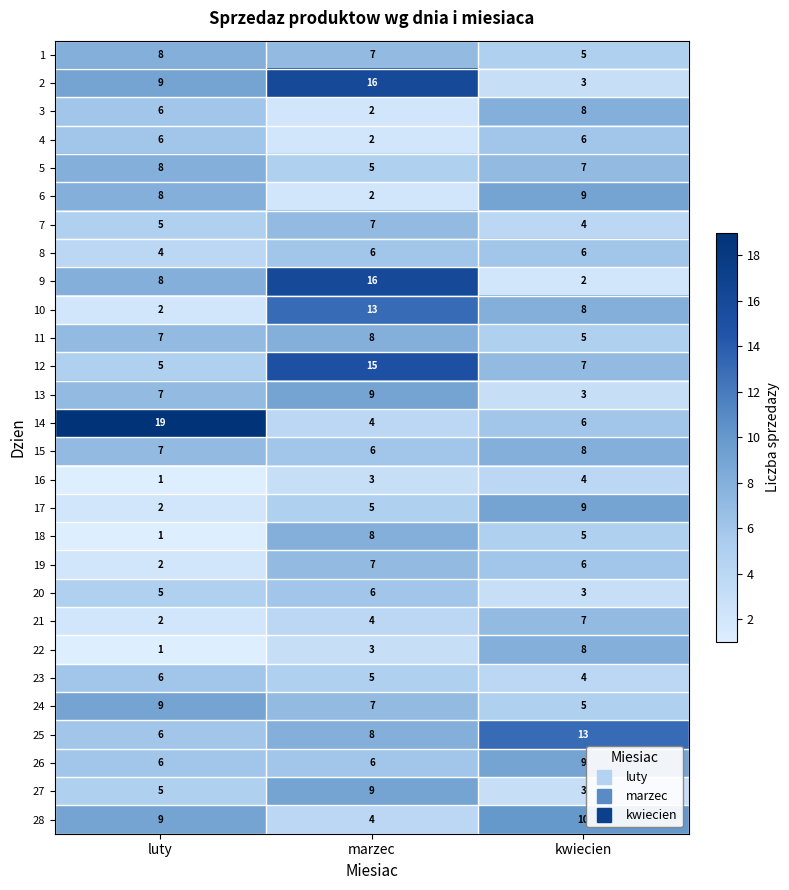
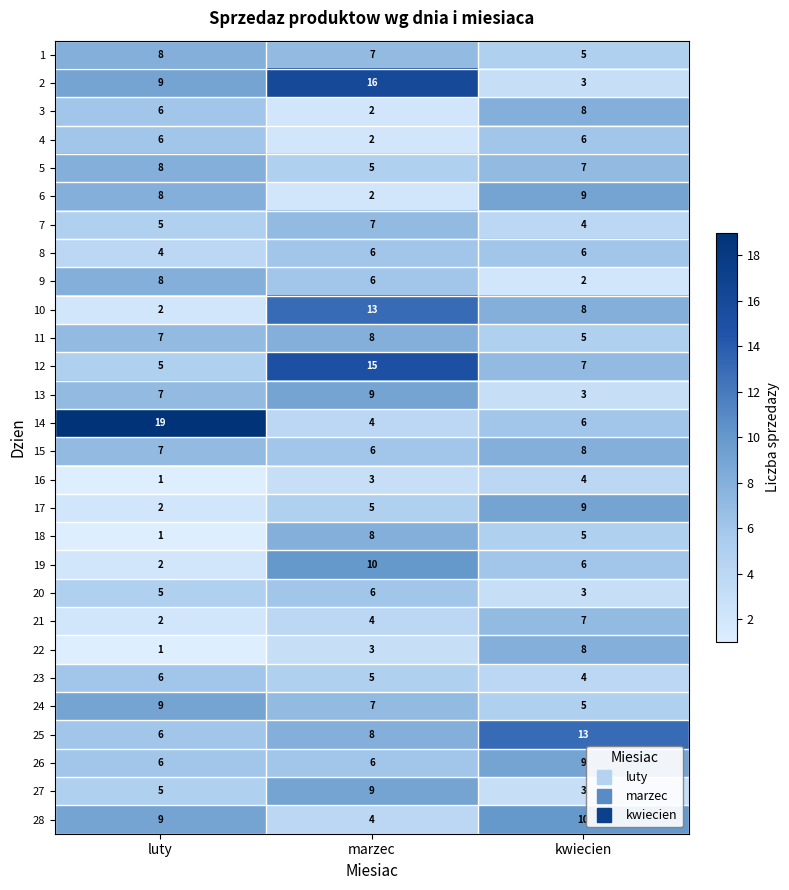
  {
    "1": {
      "luty": 8,
      "marzec": 7,
      "kwiecien": 5
    },
    "2": {
      "luty": 9,
      "marzec": 16,
      "kwiecien": 3
    },
    "3": {
      "luty": 6,
      "marzec": 2,
      "kwiecien": 8
    },
    "4": {
      "luty": 6,
      "marzec": 2,
      "kwiecien": 6
    },
    "5": {
      "luty": 8,
      "marzec": 5,
      "kwiecien": 7
    },
    "6": {
      "luty": 8,
      "marzec": 2,
      "kwiecien": 9
    },
    "7": {
      "luty": 5,
      "marzec": 7,
      "kwiecien": 4
    },
    "8": {
      "luty": 4,
      "marzec": 6,
      "kwiecien": 6
    },
    "9": {
      "luty": 8,
-     "marzec": 16,
+     "marzec": 6,
      "kwiecien": 2
    },
    "10": {
      "luty": 2,
      "marzec": 13,
      "kwiecien": 8
    },
    "11": {
      "luty": 7,
      "marzec": 8,
      "kwiecien": 5
    },
    "12": {
      "luty": 5,
      "marzec": 15,
      "kwiecien": 7
    },
    "13": {
      "luty": 7,
      "marzec": 9,
      "kwiecien": 3
    },
    "14": {
      "luty": 19,
      "marzec": 4,
      "kwiecien": 6
    },
    "15": {
      "luty": 7,
      "marzec": 6,
      "kwiecien": 8
    },
    "16": {
      "luty": 1,
      "marzec": 3,
      "kwiecien": 4
    },
    "17": {
      "luty": 2,
      "marzec": 5,
      "kwiecien": 9
    },
    "18": {
      "luty": 1,
      "marzec": 8,
      "kwiecien": 5
    },
    "19": {
      "luty": 2,
-     "marzec": 7,
+     "marzec": 10,
      "kwiecien": 6
    },
    "20": {
      "luty": 5,
      "marzec": 6,
      "kwiecien": 3
    },
    "21": {
      "luty": 2,
      "marzec": 4,
      "kwiecien": 7
    },
    "22": {
      "luty": 1,
      "marzec": 3,
      "kwiecien": 8
    },
    "23": {
      "luty": 6,
      "marzec": 5,
      "kwiecien": 4
    },
    "24": {
      "luty": 9,
      "marzec": 7,
      "kwiecien": 5
    },
    "25": {
      "luty": 6,
      "marzec": 8,
      "kwiecien": 13
    },
    "26": {
      "luty": 6,
      "marzec": 6
    },
    "27": {
      "luty": 5,
      "marzec": 9
    },
    "28": {
      "luty": 9,
      "marzec": 4
    }
  }
